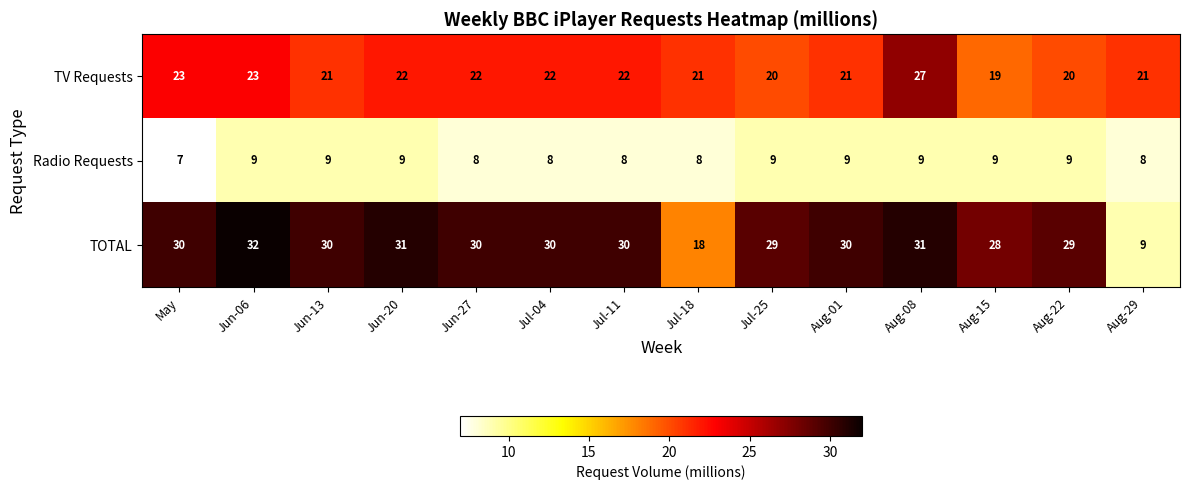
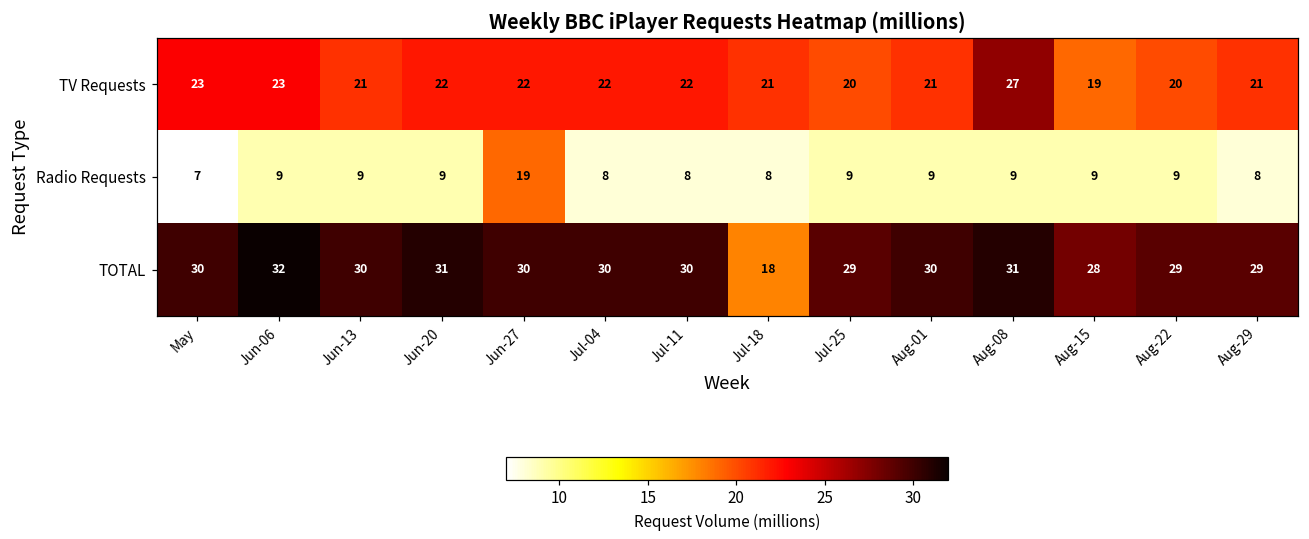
  {
    "TV Requests": {
      "May": 23,
      "Jun-06": 23,
      "Jun-13": 21,
      "Jun-20": 22,
      "Jun-27": 22,
      "Jul-04": 22,
      "Jul-11": 22,
      "Jul-18": 21,
      "Jul-25": 20,
      "Aug-01": 21,
      "Aug-08": 27,
      "Aug-15": 19,
      "Aug-22": 20,
      "Aug-29": 21
    },
    "Radio Requests": {
      "May": 7,
      "Jun-06": 9,
      "Jun-13": 9,
      "Jun-20": 9,
-     "Jun-27": 8,
+     "Jun-27": 19,
      "Jul-04": 8,
      "Jul-11": 8,
      "Jul-18": 8,
      "Jul-25": 9,
      "Aug-01": 9,
      "Aug-08": 9,
      "Aug-15": 9,
      "Aug-22": 9,
      "Aug-29": 8
    },
    "TOTAL": {
      "May": 30,
      "Jun-06": 32,
      "Jun-13": 30,
      "Jun-20": 31,
      "Jun-27": 30,
      "Jul-04": 30,
      "Jul-11": 30,
      "Jul-18": 18,
      "Jul-25": 29,
      "Aug-01": 30,
      "Aug-08": 31,
      "Aug-15": 28,
      "Aug-22": 29,
-     "Aug-29": 9
+     "Aug-29": 29
    }
  }
